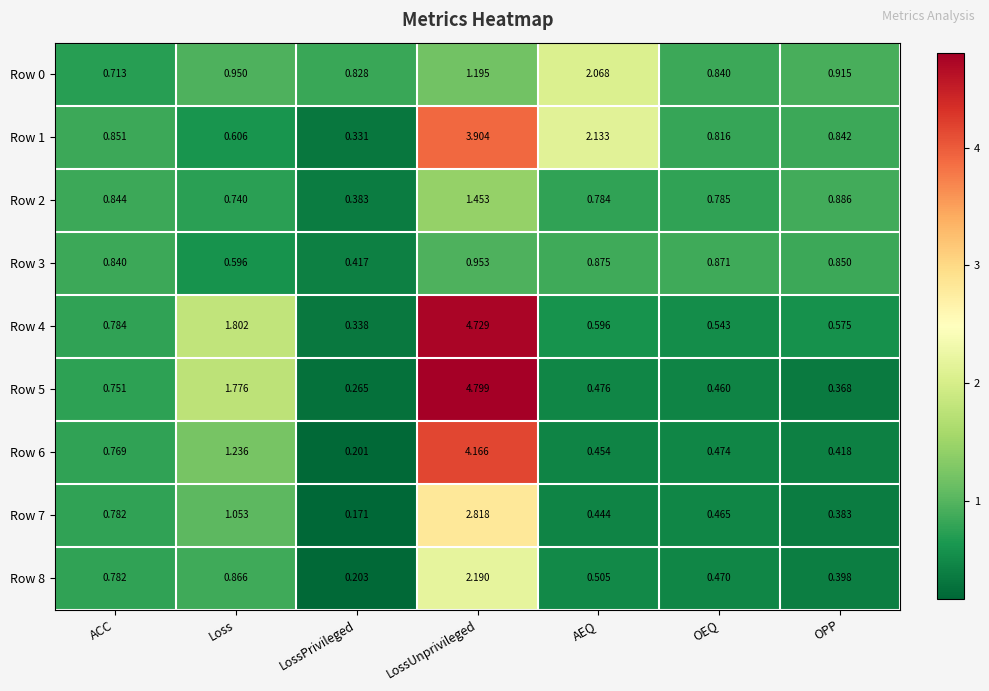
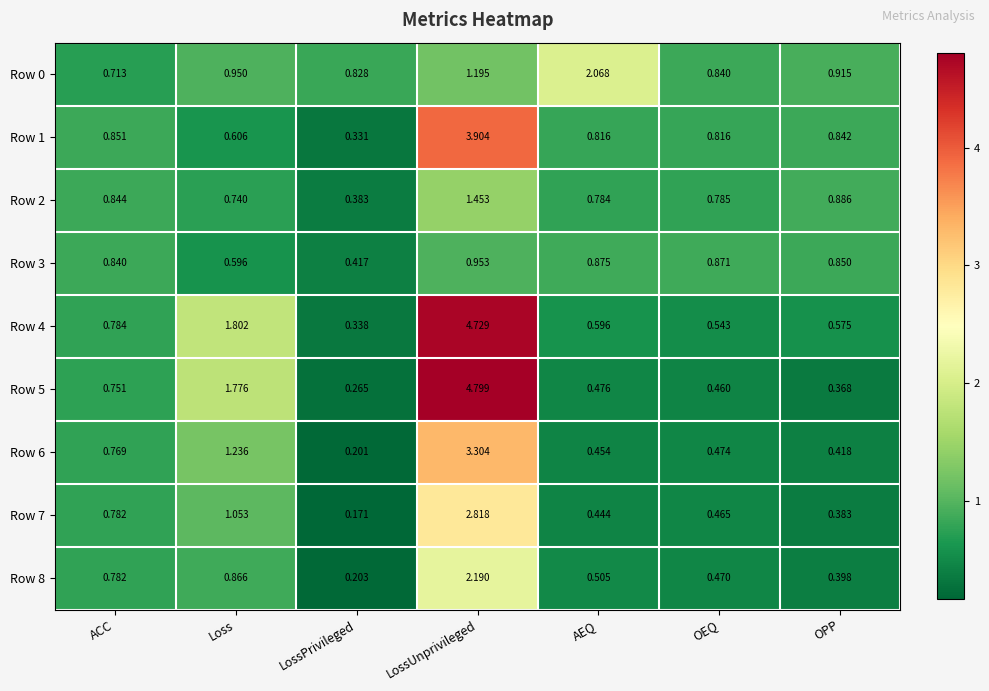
  {
    "Row 0": {
      "ACC": 0.713,
      "Loss": 0.950,
      "LossPrivileged": 0.828,
      "LossUnprivileged": 1.195,
      "AEQ": 2.068,
      "OEQ": 0.840,
      "OPP": 0.915
    },
    "Row 1": {
      "ACC": 0.851,
      "Loss": 0.606,
      "LossPrivileged": 0.331,
      "LossUnprivileged": 3.904,
-     "AEQ": 2.133,
+     "AEQ": 0.816,
      "OEQ": 0.816,
      "OPP": 0.842
    },
    "Row 2": {
      "ACC": 0.844,
      "Loss": 0.740,
      "LossPrivileged": 0.383,
      "LossUnprivileged": 1.453,
      "AEQ": 0.784,
      "OEQ": 0.785,
      "OPP": 0.886
    },
    "Row 3": {
      "ACC": 0.840,
      "Loss": 0.596,
      "LossPrivileged": 0.417,
      "LossUnprivileged": 0.953,
      "AEQ": 0.875,
      "OEQ": 0.871,
      "OPP": 0.850
    },
    "Row 4": {
      "ACC": 0.784,
      "Loss": 1.802,
      "LossPrivileged": 0.338,
      "LossUnprivileged": 4.729,
      "AEQ": 0.596,
      "OEQ": 0.543,
      "OPP": 0.575
    },
    "Row 5": {
      "ACC": 0.751,
      "Loss": 1.776,
      "LossPrivileged": 0.265,
      "LossUnprivileged": 4.799,
      "AEQ": 0.476,
      "OEQ": 0.460,
      "OPP": 0.368
    },
    "Row 6": {
      "ACC": 0.769,
      "Loss": 1.236,
      "LossPrivileged": 0.201,
-     "LossUnprivileged": 4.166,
+     "LossUnprivileged": 3.304,
      "AEQ": 0.454,
      "OEQ": 0.474,
      "OPP": 0.418
    },
    "Row 7": {
      "ACC": 0.782,
      "Loss": 1.053,
      "LossPrivileged": 0.171,
      "LossUnprivileged": 2.818,
      "AEQ": 0.444,
      "OEQ": 0.465,
      "OPP": 0.383
    },
    "Row 8": {
      "ACC": 0.782,
      "Loss": 0.866,
      "LossPrivileged": 0.203,
      "LossUnprivileged": 2.190,
      "AEQ": 0.505,
      "OEQ": 0.470,
      "OPP": 0.398
    }
  }
